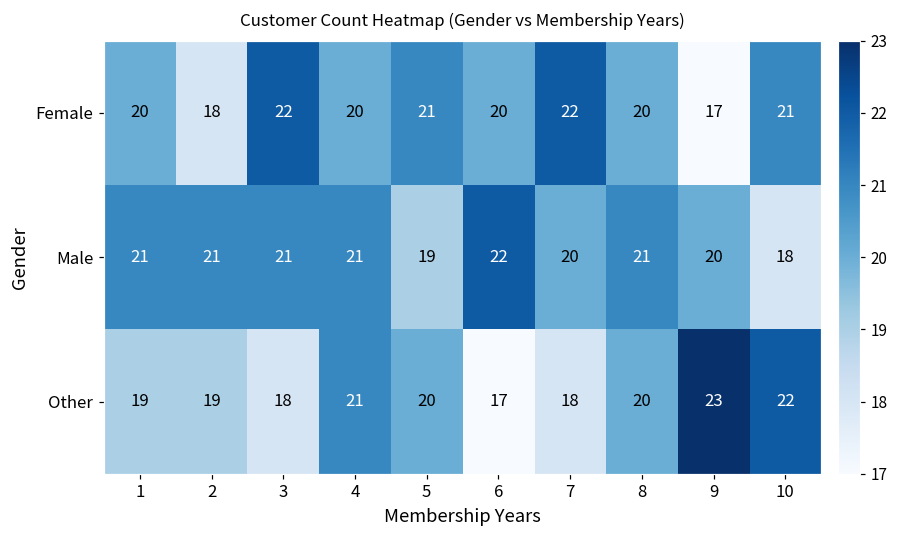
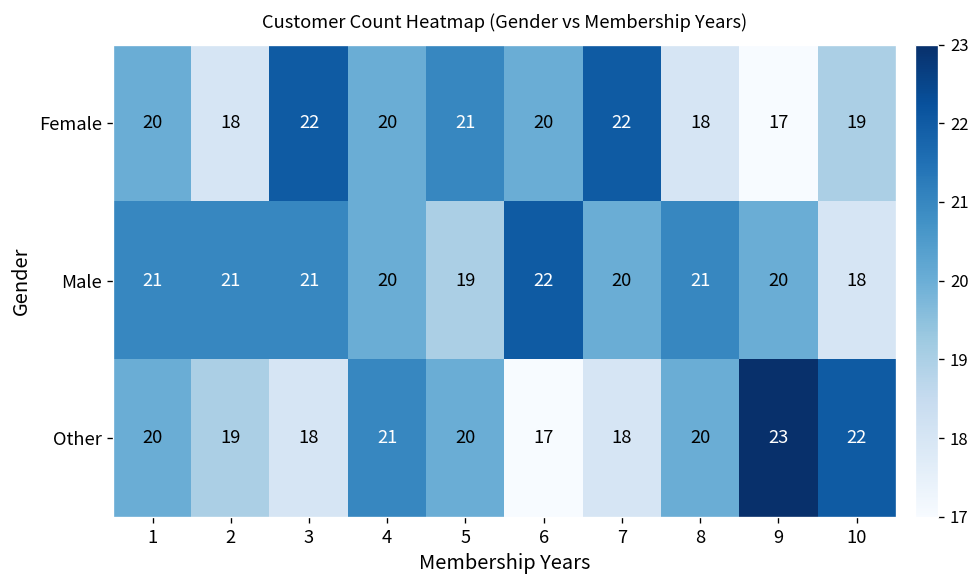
  {
    "Female": {
      "1": 20,
      "2": 18,
      "3": 22,
      "4": 20,
      "5": 21,
      "6": 20,
      "7": 22,
-     "8": 20,
+     "8": 18,
      "9": 17,
-     "10": 21
+     "10": 19
    },
    "Male": {
      "1": 21,
      "2": 21,
      "3": 21,
-     "4": 21,
+     "4": 20,
      "5": 19,
      "6": 22,
      "7": 20,
      "8": 21,
      "9": 20,
      "10": 18
    },
    "Other": {
-     "1": 19,
+     "1": 20,
      "2": 19,
      "3": 18,
      "4": 21,
      "5": 20,
      "6": 17,
      "7": 18,
      "8": 20,
      "9": 23,
      "10": 22
    }
  }
